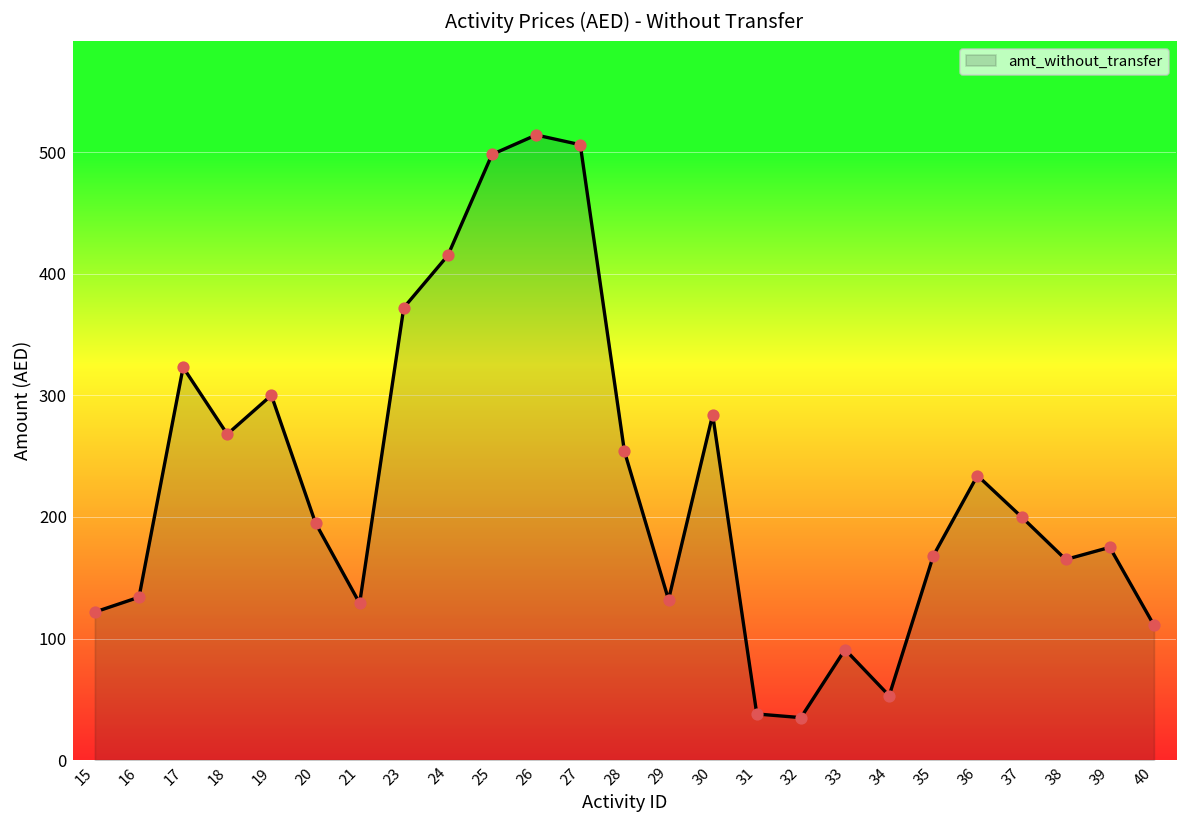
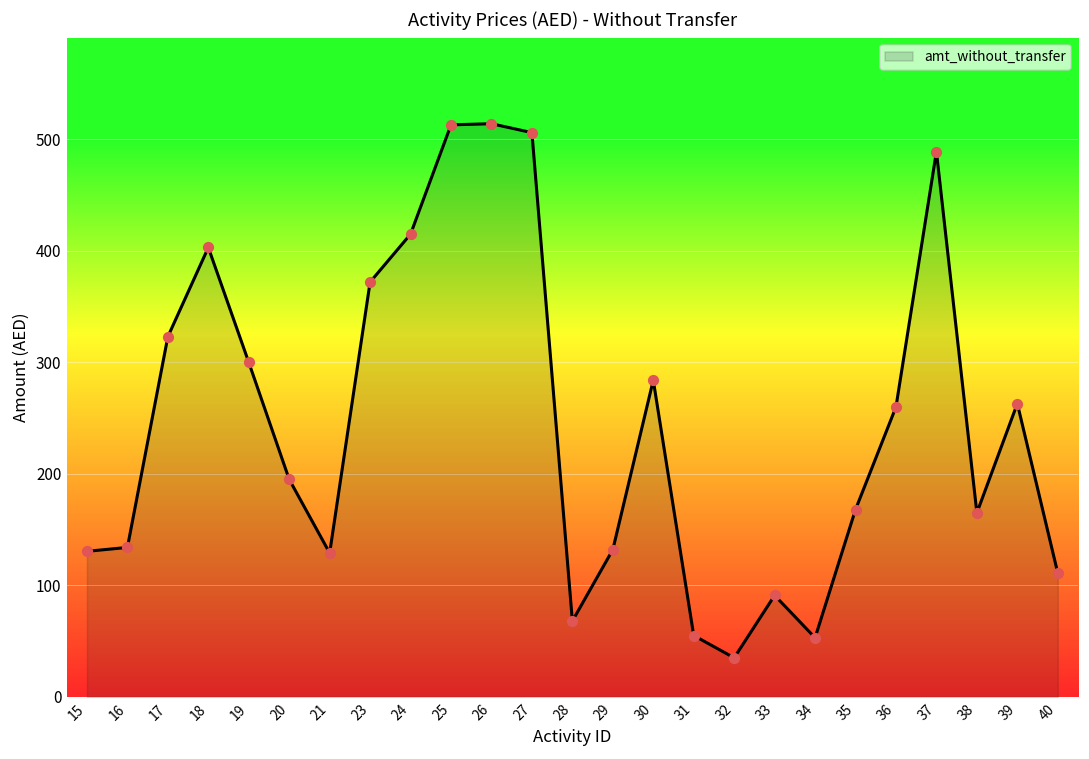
  {
-   "15": 122,
+   "15": 131,
    "16": 134,
    "17": 323,
-   "18": 268,
+   "18": 403,
    "19": 300,
    "20": 195,
    "21": 129,
    "23": 372,
    "24": 415,
-   "25": 498,
+   "25": 513,
    "26": 514,
    "27": 506,
-   "28": 254,
+   "28": 68,
    "29": 132,
    "30": 284,
-   "31": 38,
+   "31": 55,
    "32": 35,
    "33": 91,
    "34": 53,
    "35": 168,
-   "36": 234,
-   "37": 200,
+   "36": 260,
+   "37": 489,
    "38": 165,
-   "39": 175,
+   "39": 263,
    "40": 111
  }
